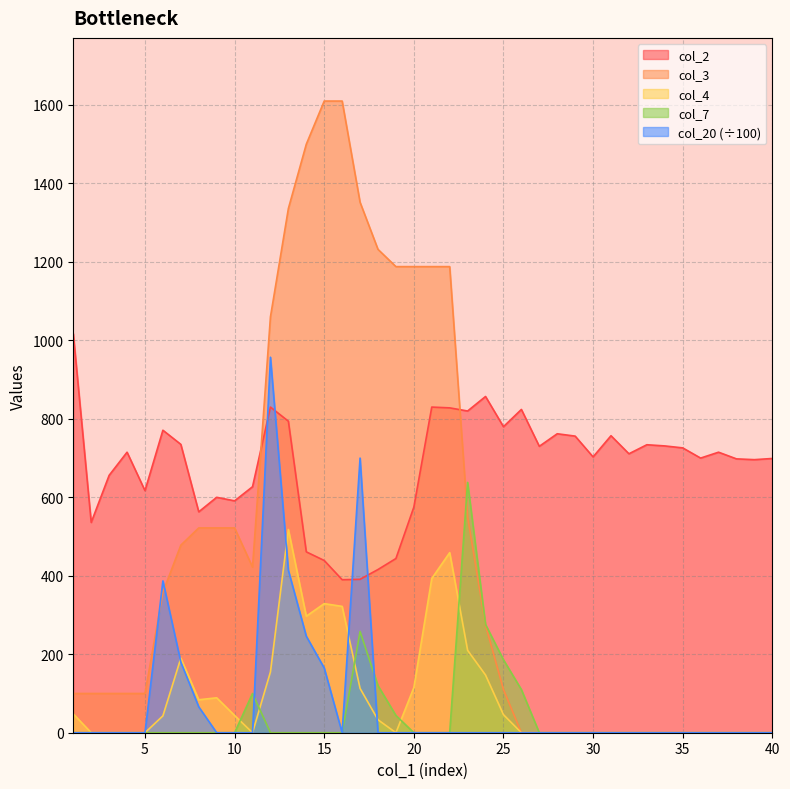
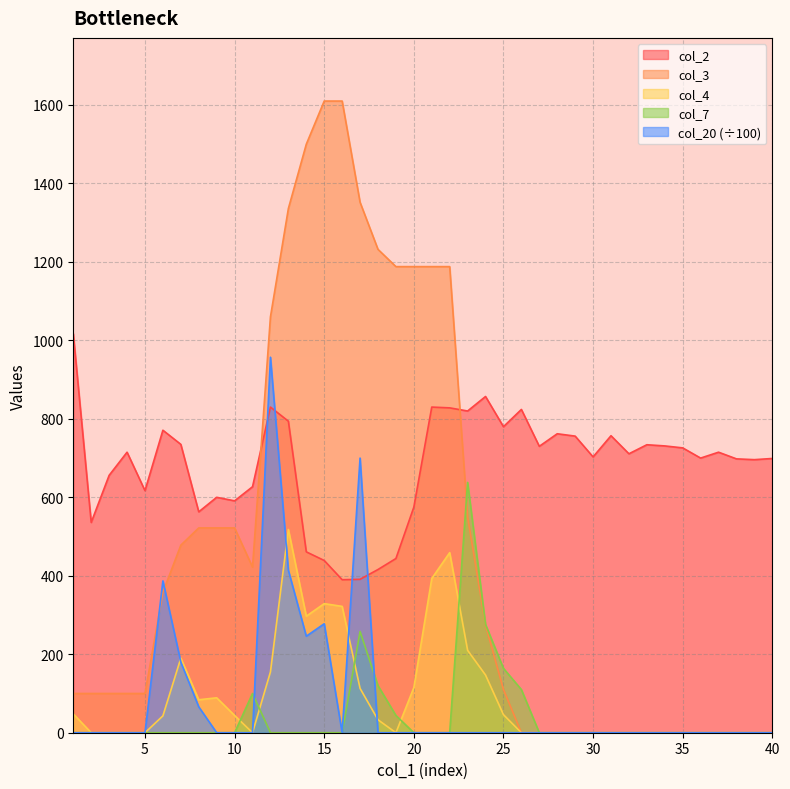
  {
    "col_7": {
      "15": 0,
-     "25": 190
+     "25": 160
    },
    "col_20 (÷100)": {
-     "15": 170,
+     "15": 280,
      "25": 0
    }
  }
